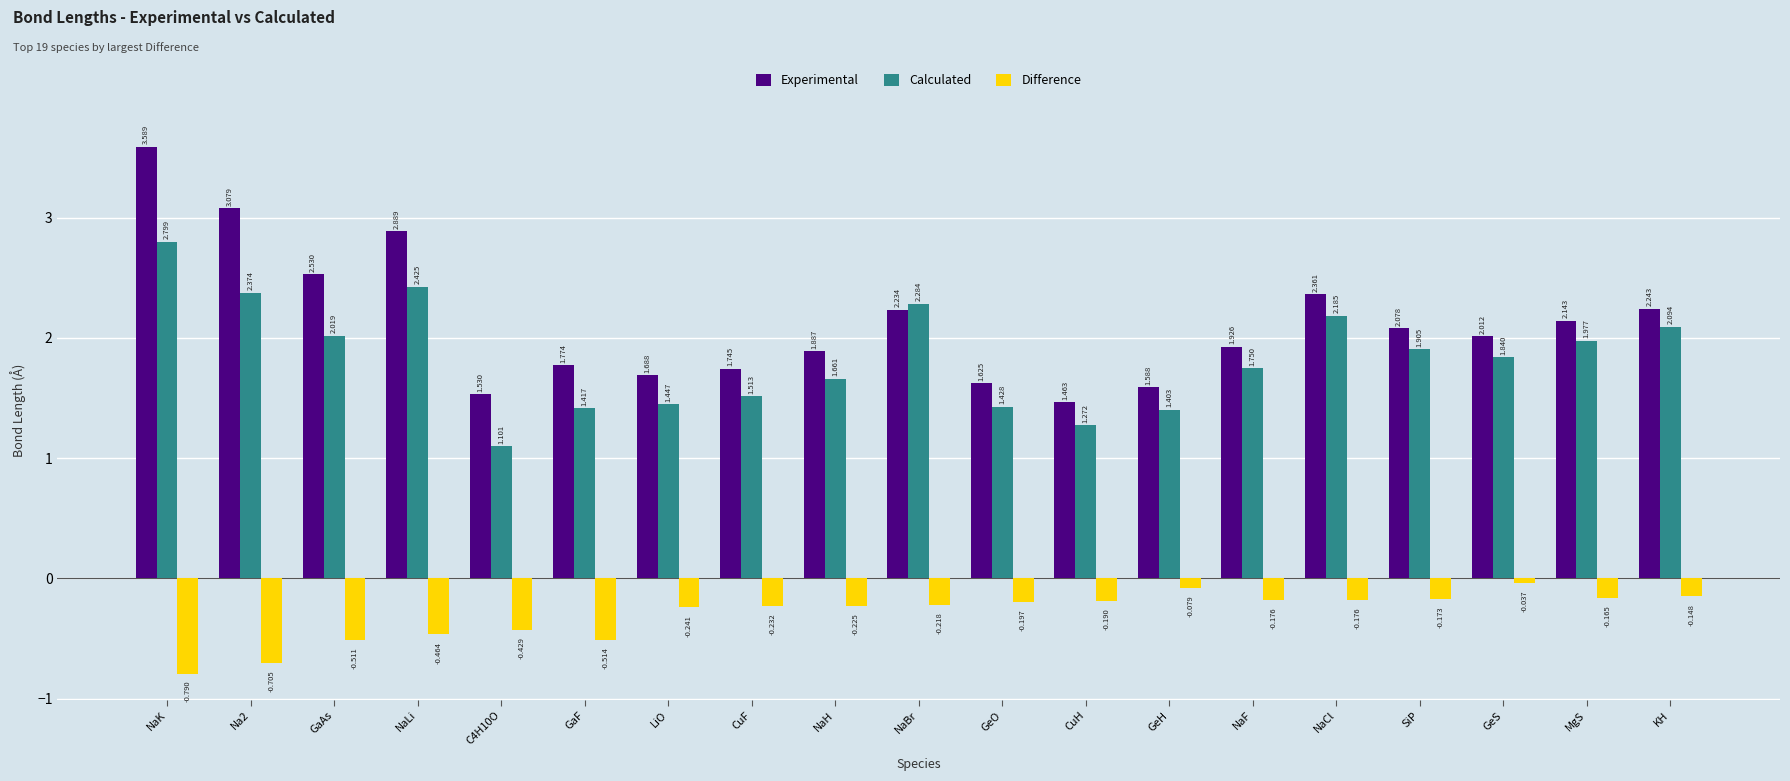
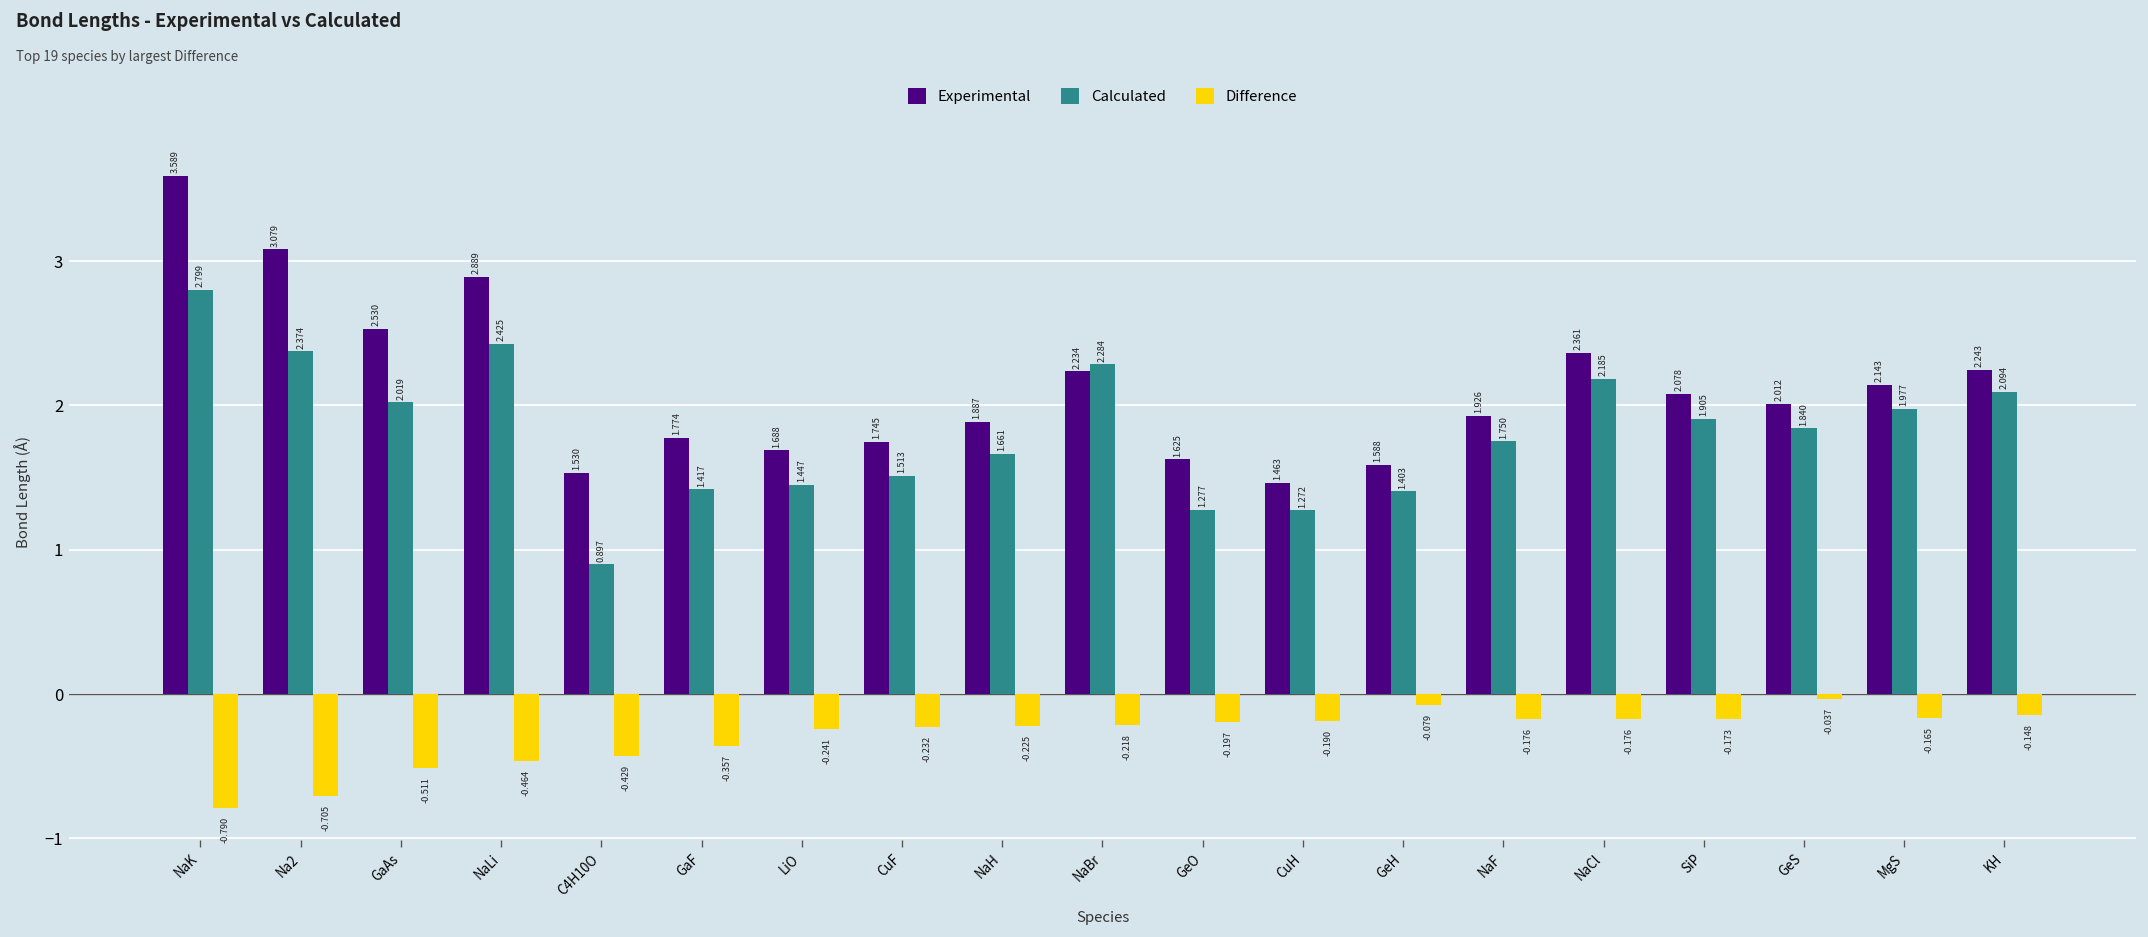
  {
    "Experimental": {
      "NaK": 3.589,
      "Na2": 3.079,
      "GaAs": 2.530,
      "NaLi": 2.889,
      "C4H10O": 1.530,
      "GaF": 1.774,
      "LiO": 1.688,
      "CuF": 1.745,
      "NaH": 1.887,
      "NaBr": 2.234,
      "GeO": 1.625,
      "CuH": 1.463,
      "GeH": 1.588,
      "NaF": 1.926,
      "NaCl": 2.361,
      "SiP": 2.078,
      "GeS": 2.012,
      "MgS": 2.143,
      "KH": 2.243
    },
    "Calculated": {
      "NaK": 2.799,
      "Na2": 2.374,
      "GaAs": 2.019,
      "NaLi": 2.425,
-     "C4H10O": 1.101,
+     "C4H10O": 0.897,
      "GaF": 1.417,
      "LiO": 1.447,
      "CuF": 1.513,
      "NaH": 1.661,
      "NaBr": 2.284,
-     "GeO": 1.428,
+     "GeO": 1.277,
      "CuH": 1.272,
      "GeH": 1.403,
      "NaF": 1.750,
      "NaCl": 2.185,
      "SiP": 1.905,
      "GeS": 1.840,
      "MgS": 1.977,
      "KH": 2.094
    },
    "Difference": {
      "NaK": -0.790,
      "Na2": -0.705,
      "GaAs": -0.511,
      "NaLi": -0.464,
      "C4H10O": -0.429,
-     "GaF": -0.514,
+     "GaF": -0.357,
      "LiO": -0.241,
      "CuF": -0.232,
      "NaH": -0.225,
      "NaBr": -0.218,
      "GeO": -0.197,
      "CuH": -0.190,
      "GeH": -0.079,
      "NaF": -0.176,
      "NaCl": -0.176,
      "SiP": -0.173,
      "GeS": -0.037,
      "MgS": -0.165,
      "KH": -0.148
    }
  }
